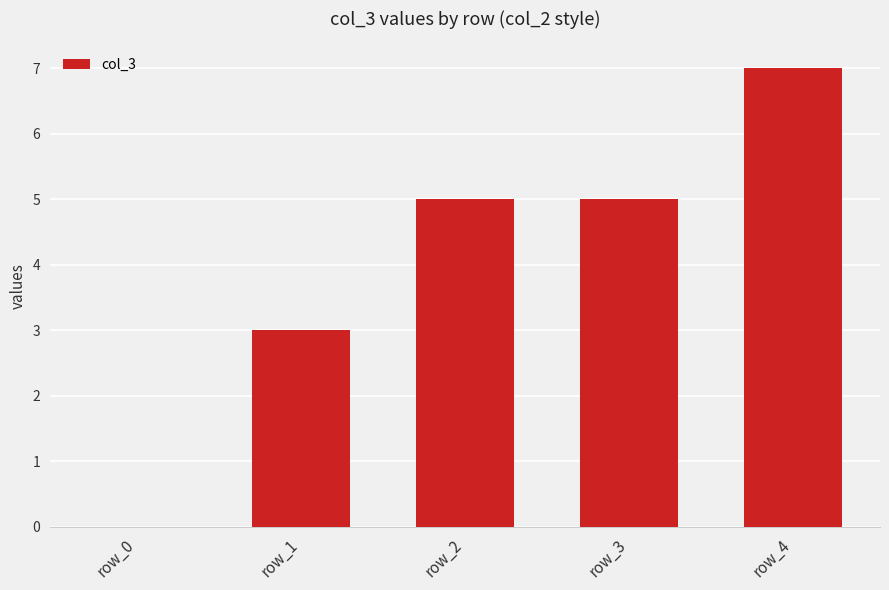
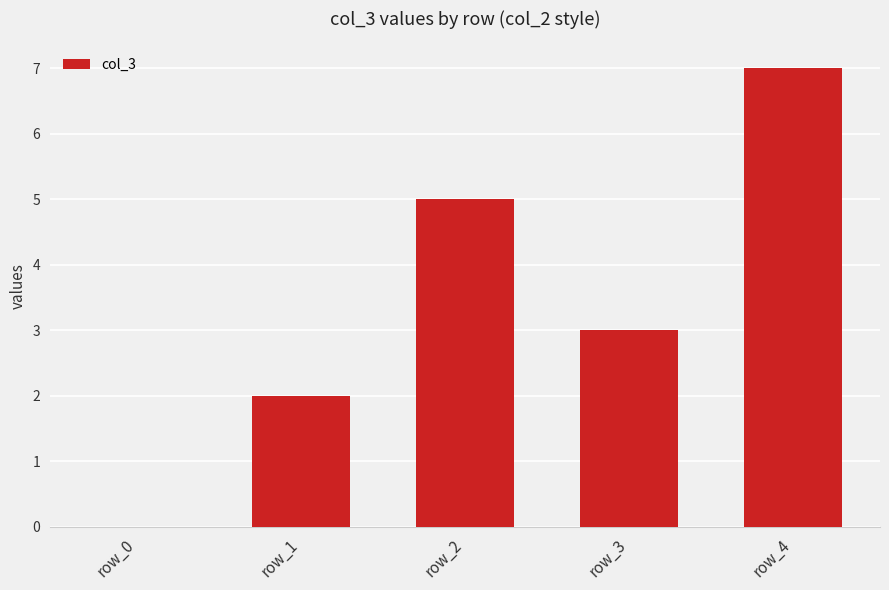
  {
    "row_0": 0,
-   "row_1": 3,
+   "row_1": 2,
    "row_2": 5,
-   "row_3": 5,
+   "row_3": 3,
    "row_4": 7
  }
